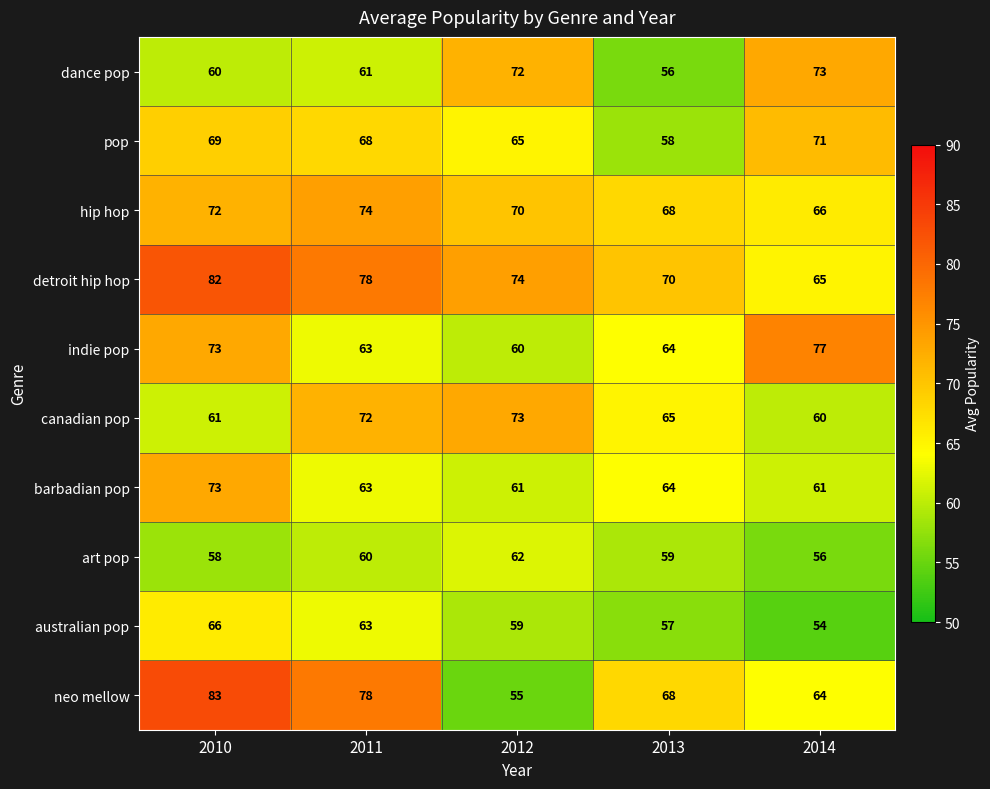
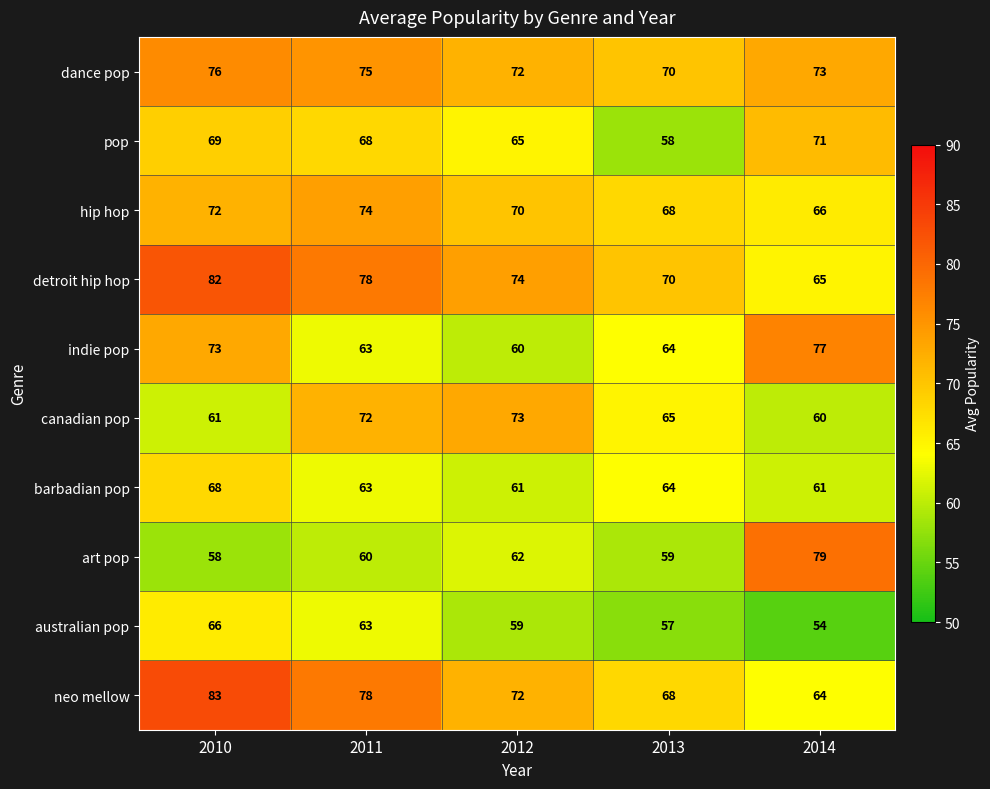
  {
    "dance pop": {
-     "2010": 60,
-     "2011": 61,
+     "2010": 76,
+     "2011": 75,
      "2012": 72,
-     "2013": 56,
+     "2013": 70,
      "2014": 73
    },
    "pop": {
      "2010": 69,
      "2011": 68,
      "2012": 65,
      "2013": 58,
      "2014": 71
    },
    "hip hop": {
      "2010": 72,
      "2011": 74,
      "2012": 70,
      "2013": 68,
      "2014": 66
    },
    "detroit hip hop": {
      "2010": 82,
      "2011": 78,
      "2012": 74,
      "2013": 70,
      "2014": 65
    },
    "indie pop": {
      "2010": 73,
      "2011": 63,
      "2012": 60,
      "2013": 64,
      "2014": 77
    },
    "canadian pop": {
      "2010": 61,
      "2011": 72,
      "2012": 73,
      "2013": 65,
      "2014": 60
    },
    "barbadian pop": {
-     "2010": 73,
+     "2010": 68,
      "2011": 63,
      "2012": 61,
      "2013": 64,
      "2014": 61
    },
    "art pop": {
      "2010": 58,
      "2011": 60,
      "2012": 62,
      "2013": 59,
-     "2014": 56
+     "2014": 79
    },
    "australian pop": {
      "2010": 66,
      "2011": 63,
      "2012": 59,
      "2013": 57,
      "2014": 54
    },
    "neo mellow": {
      "2010": 83,
      "2011": 78,
-     "2012": 55,
+     "2012": 72,
      "2013": 68,
      "2014": 64
    }
  }
